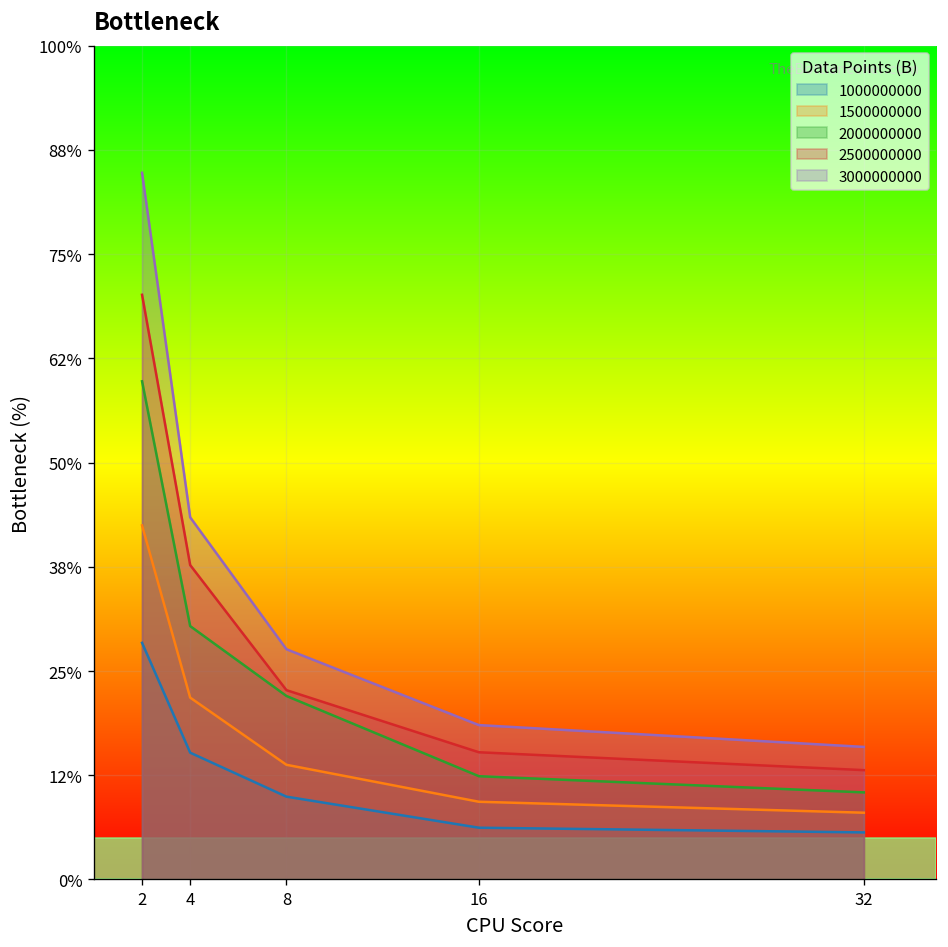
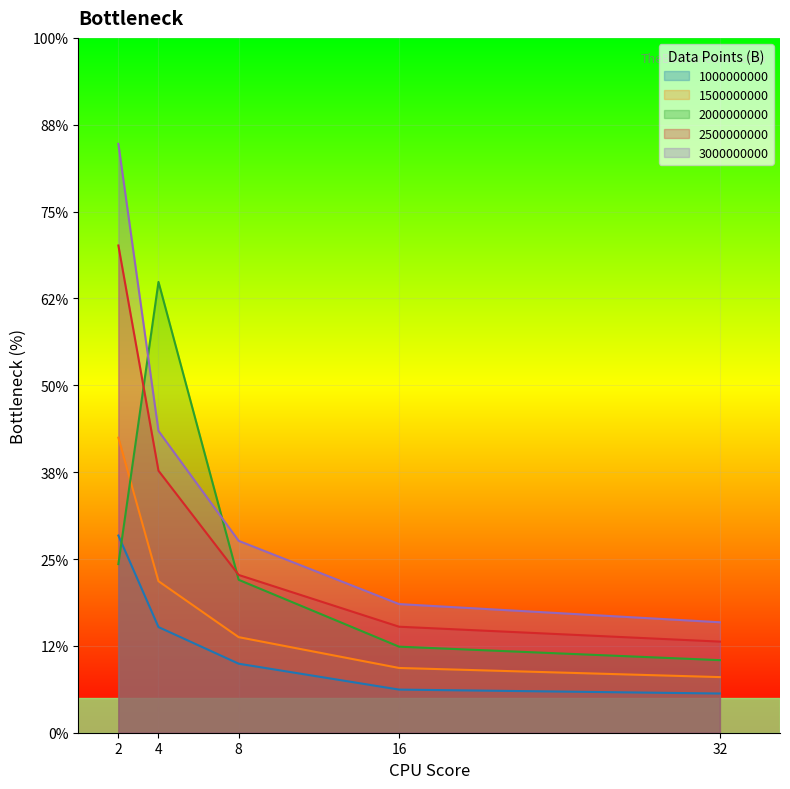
  {
    "2000000000": {
-     "2": "60%",
-     "4": "30%",
+     "2": "24%",
+     "4": "65%",
      "8": "22%",
      "16": "12%",
      "32": "10%"
    }
  }
